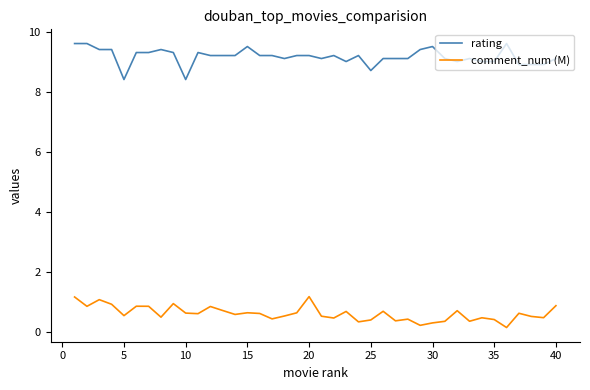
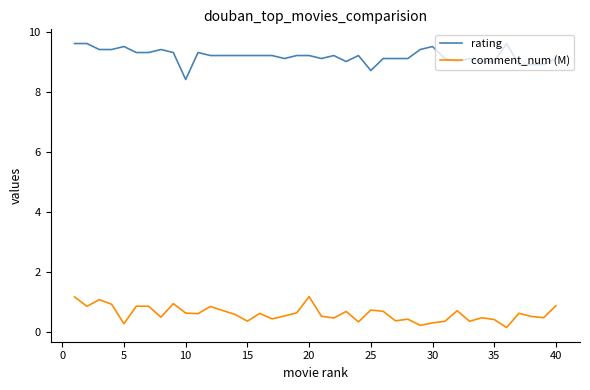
  {
    "rating": {
-     "5": 8.4,
+     "5": 9.5,
      "10": 8.4,
-     "15": 9.5,
+     "15": 9.2,
      "20": 9.2,
      "25": 8.7,
      "30": 9.5
    },
    "comment_num (M)": {
-     "5": 0.5,
+     "5": 0.3,
      "10": 0.6,
-     "15": 0.6,
+     "15": 0.3,
      "20": 1.2,
-     "25": 0.4,
+     "25": 0.7,
      "30": 0.3,
      "35": 0.4,
      "40": 0.9
    }
  }
